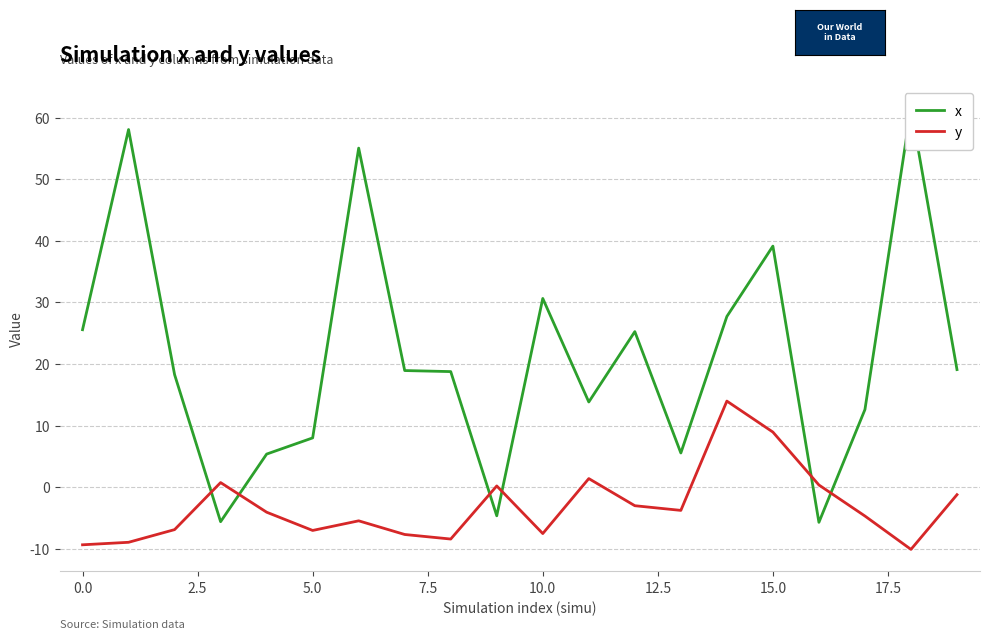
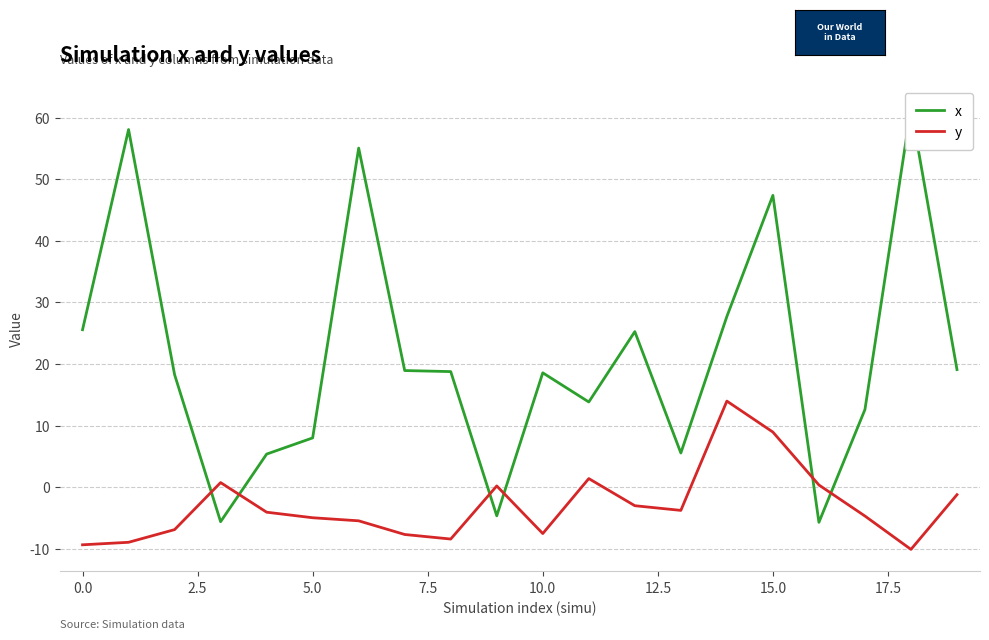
  {
    "x": {
      "0.0": 26,
      "5.0": 8,
-     "10.0": 31,
-     "15.0": 39
+     "10.0": 19,
+     "15.0": 47
    },
    "y": {
      "0.0": -9,
-     "5.0": -7,
+     "5.0": -5,
      "10.0": -8,
      "15.0": 9
    }
  }
